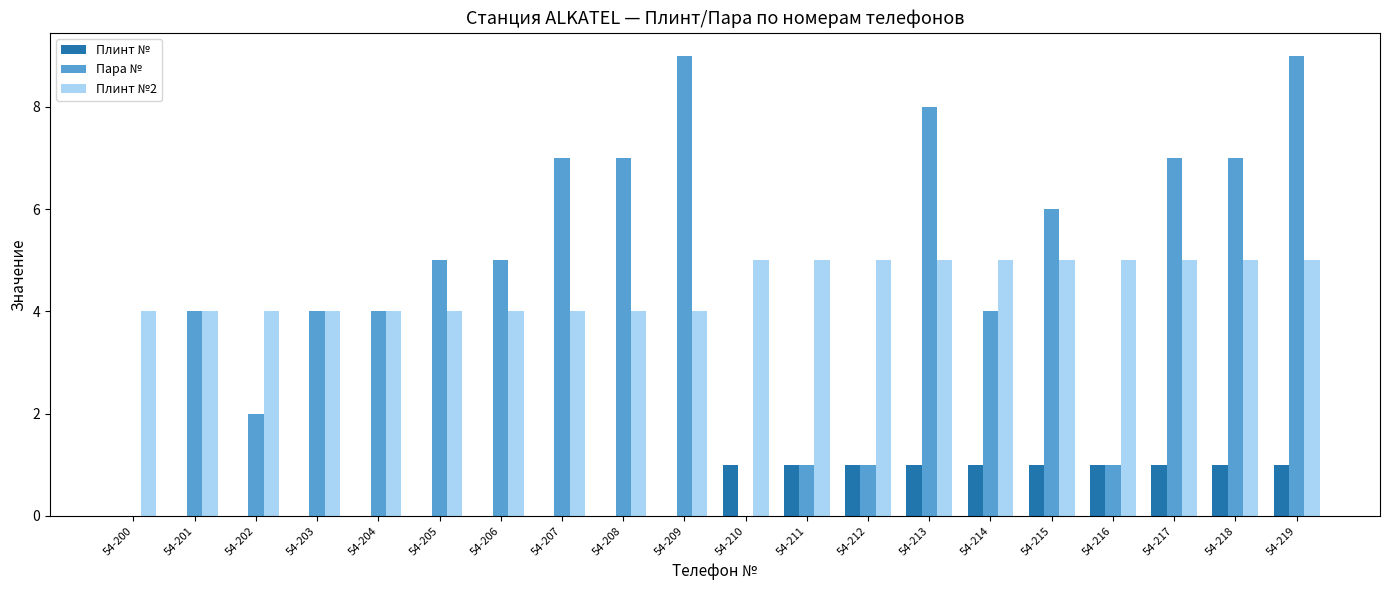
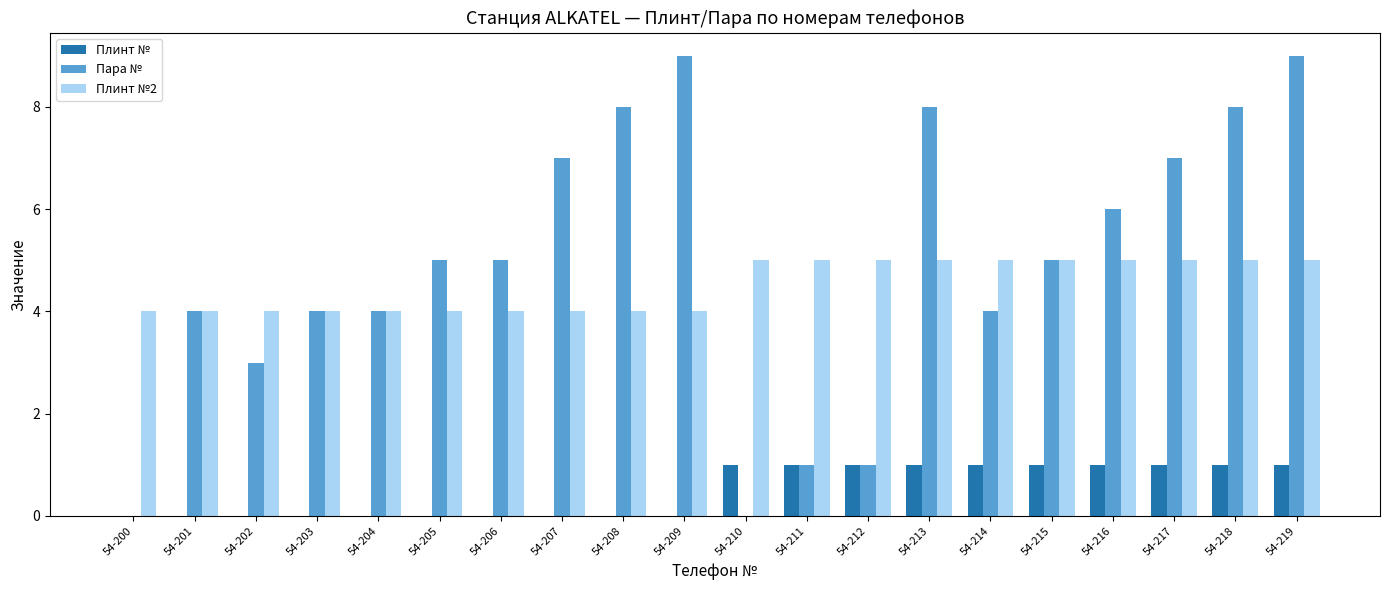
  {
    "Плинт №": {
      "54-200": 0,
      "54-201": 0,
      "54-202": 0,
      "54-203": 0,
      "54-204": 0,
      "54-205": 0,
      "54-206": 0,
      "54-207": 0,
      "54-208": 0,
      "54-209": 0,
      "54-210": 1,
      "54-211": 1,
      "54-212": 1,
      "54-213": 1,
      "54-214": 1,
      "54-215": 1,
      "54-216": 1,
      "54-217": 1,
      "54-218": 1,
      "54-219": 1
    },
    "Пара №": {
      "54-200": 0,
      "54-201": 4,
-     "54-202": 2,
+     "54-202": 3,
      "54-203": 4,
      "54-204": 4,
      "54-205": 5,
      "54-206": 5,
      "54-207": 7,
-     "54-208": 7,
+     "54-208": 8,
      "54-209": 9,
      "54-210": 0,
      "54-211": 1,
      "54-212": 1,
      "54-213": 8,
      "54-214": 4,
-     "54-215": 6,
-     "54-216": 1,
+     "54-215": 5,
+     "54-216": 6,
      "54-217": 7,
-     "54-218": 7,
+     "54-218": 8,
      "54-219": 9
    },
    "Плинт №2": {
      "54-200": 4,
      "54-201": 4,
      "54-202": 4,
      "54-203": 4,
      "54-204": 4,
      "54-205": 4,
      "54-206": 4,
      "54-207": 4,
      "54-208": 4,
      "54-209": 4,
      "54-210": 5,
      "54-211": 5,
      "54-212": 5,
      "54-213": 5,
      "54-214": 5,
      "54-215": 5,
      "54-216": 5,
      "54-217": 5,
      "54-218": 5,
      "54-219": 5
    }
  }
